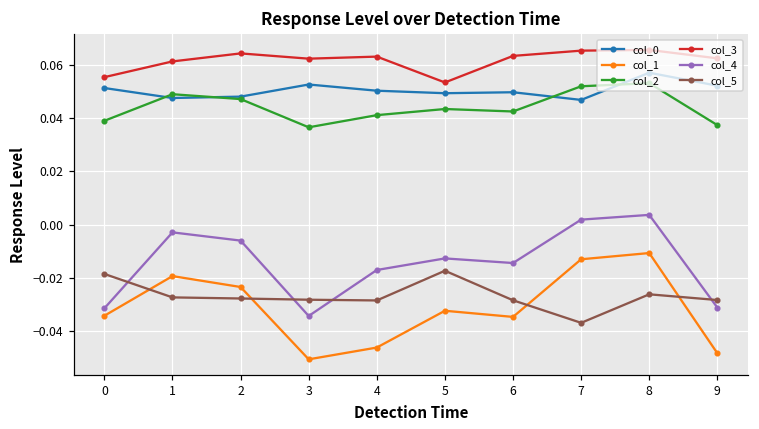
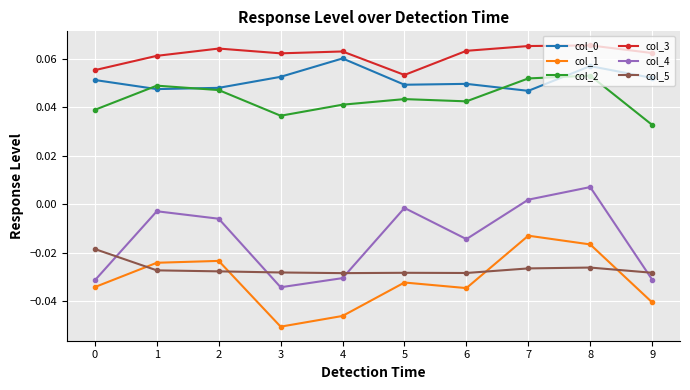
  {
    "col_0": {
      "0": 0.051,
      "1": 0.048,
      "3": 0.053,
-     "4": 0.050,
+     "4": 0.060,
      "5": 0.049,
      "6": 0.050,
      "7": 0.047
    },
    "col_1": {
      "0": -0.034,
-     "1": -0.019,
+     "1": -0.024,
      "2": -0.023,
      "3": -0.050,
      "4": -0.046,
      "5": -0.032,
      "6": -0.035,
      "7": -0.013,
-     "8": -0.011,
-     "9": -0.048
+     "8": -0.017,
+     "9": -0.040
    },
    "col_2": {
      "0": 0.039,
      "1": 0.049,
      "3": 0.037,
      "4": 0.041,
      "5": 0.043,
      "6": 0.043,
      "7": 0.052,
-     "9": 0.037
+     "9": 0.033
    },
    "col_3": {
      "0": 0.055,
      "1": 0.061,
      "2": 0.064,
      "3": 0.062,
      "4": 0.063,
      "5": 0.053,
      "6": 0.063,
      "7": 0.065
    },
    "col_4": {
      "0": -0.031,
      "1": -0.003,
      "2": -0.006,
      "3": -0.034,
-     "4": -0.017,
-     "5": -0.013,
+     "4": -0.030,
+     "5": -0.001,
      "6": -0.014,
      "7": 0.002,
-     "8": 0.004,
+     "8": 0.007,
      "9": -0.031
    },
    "col_5": {
      "0": -0.018,
      "1": -0.027,
      "2": -0.028,
      "3": -0.028,
      "4": -0.028,
-     "5": -0.017,
+     "5": -0.028,
      "6": -0.028,
-     "7": -0.037,
+     "7": -0.026,
      "8": -0.026,
      "9": -0.028
    }
  }
